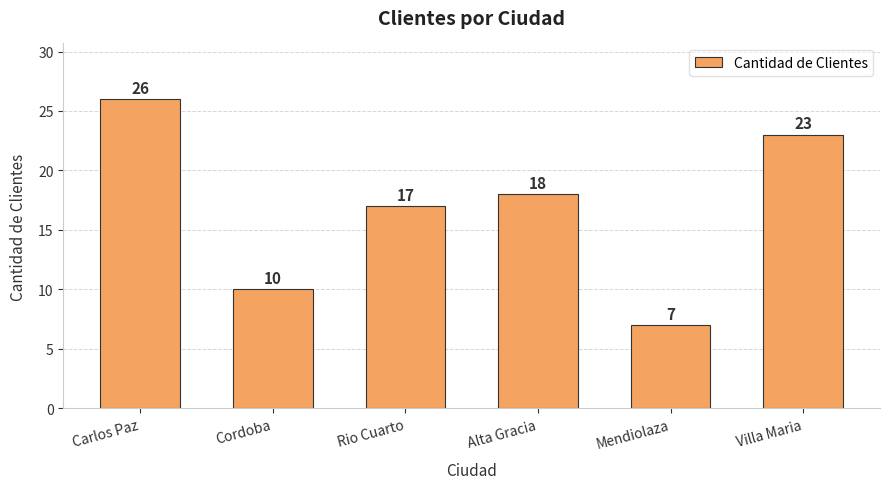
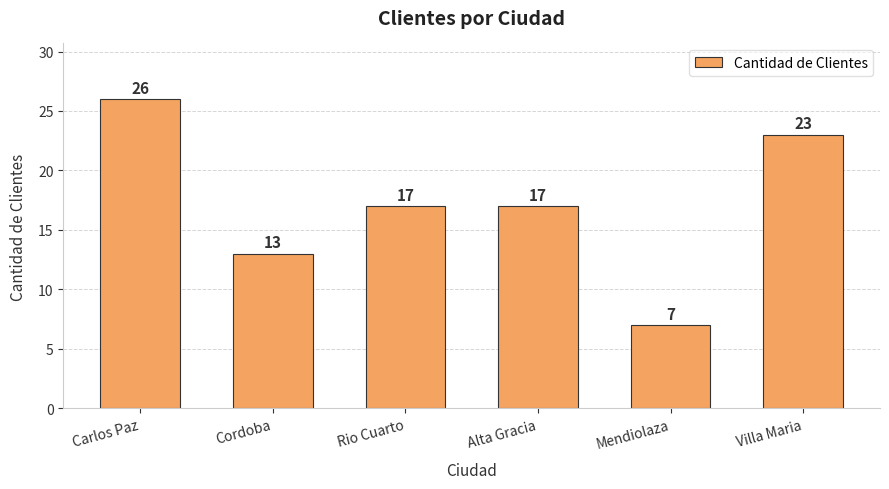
  {
    "Carlos Paz": 26,
-   "Cordoba": 10,
+   "Cordoba": 13,
    "Rio Cuarto": 17,
-   "Alta Gracia": 18,
+   "Alta Gracia": 17,
    "Mendiolaza": 7,
    "Villa Maria": 23
  }
